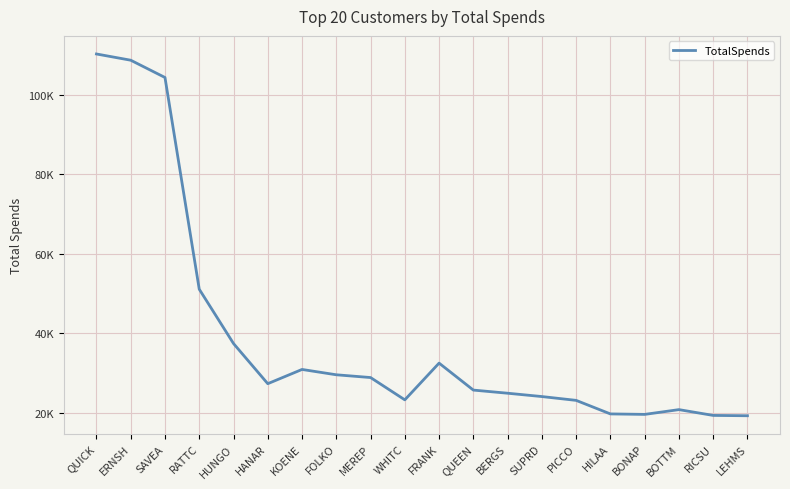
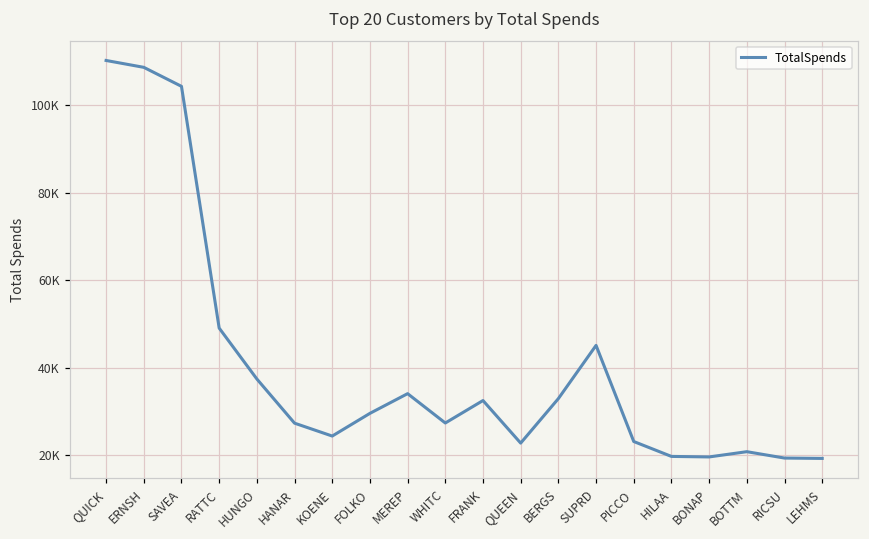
  {
    "QUICK": 110000,
    "ERNSH": 109000,
    "SAVEA": 104000,
-   "RATTC": 51000,
+   "RATTC": 49000,
    "HUNGO": 37000,
    "HANAR": 27000,
-   "KOENE": 31000,
+   "KOENE": 24000,
    "FOLKO": 30000,
-   "MEREP": 29000,
-   "WHITC": 23000,
+   "MEREP": 34000,
+   "WHITC": 27000,
    "FRANK": 33000,
-   "QUEEN": 26000,
-   "BERGS": 25000,
-   "SUPRD": 24000,
+   "QUEEN": 23000,
+   "BERGS": 33000,
+   "SUPRD": 45000,
    "PICCO": 23000,
    "HILAA": 20000,
    "BONAP": 20000,
    "BOTTM": 21000,
    "RICSU": 19000,
    "LEHMS": 19000
  }
